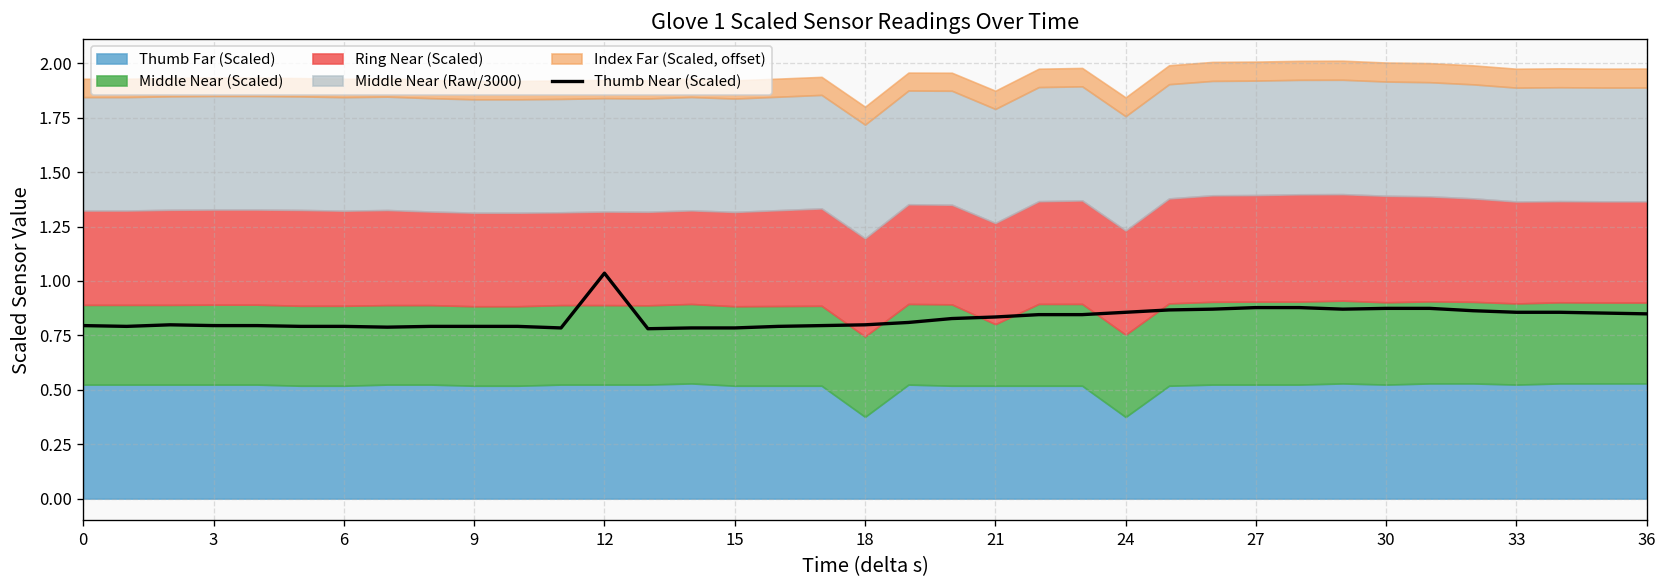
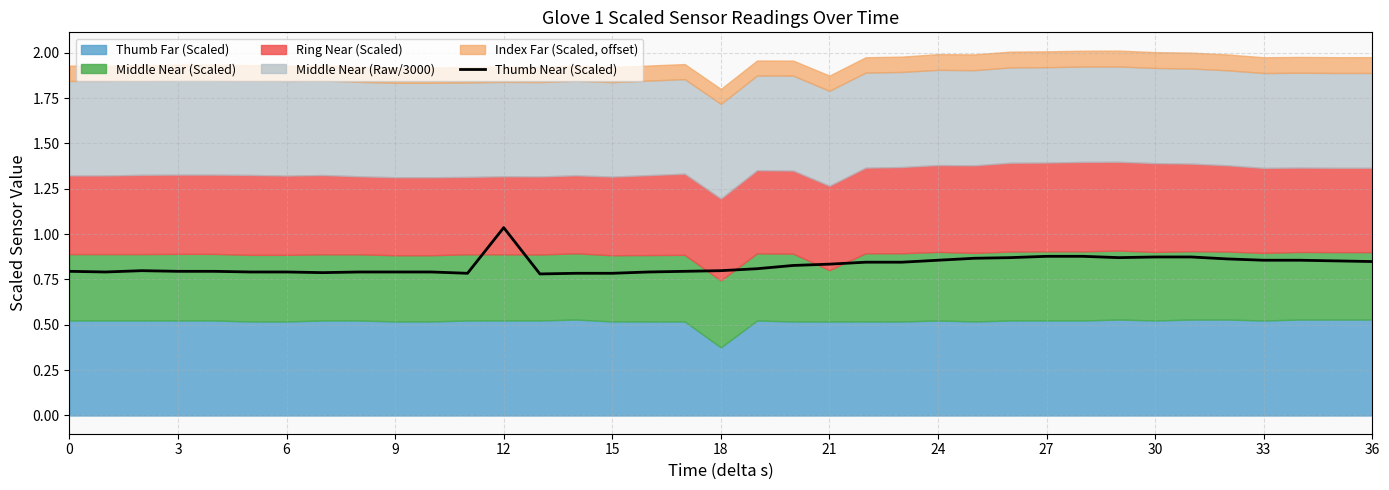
  {
    "Thumb Near (Scaled)": {
      "0": 0.79,
      "3": 0.79,
      "6": 0.79,
      "9": 0.79,
      "12": 1.04,
      "15": 0.78,
      "18": 0.80,
      "21": 0.83,
      "24": 0.86,
      "27": 0.88,
      "30": 0.87,
      "33": 0.86,
      "36": 0.85
    },
    "Thumb Far (Scaled)": {
      "0": 0.52,
      "3": 0.52,
      "6": 0.52,
      "9": 0.52,
      "12": 0.52,
      "15": 0.52,
      "18": 0.38,
      "21": 0.52,
-     "24": 0.37,
+     "24": 0.52,
      "27": 0.52,
      "30": 0.52,
      "33": 0.52,
      "36": 0.53
    },
    "Middle Near (Scaled)": {
      "0": 0.37,
      "3": 0.37,
      "6": 0.37,
      "9": 0.37,
      "12": 0.37,
      "15": 0.37,
      "18": 0.37,
      "21": 0.28,
      "24": 0.38,
      "27": 0.38,
      "30": 0.38,
      "33": 0.37,
      "36": 0.37
    },
    "Ring Near (Scaled)": {
      "0": 0.43,
      "3": 0.44,
      "6": 0.44,
      "9": 0.43,
      "12": 0.43,
      "15": 0.43,
      "18": 0.45,
      "21": 0.47,
      "24": 0.48,
      "27": 0.49,
      "30": 0.49,
      "33": 0.47,
      "36": 0.47
    },
    "Middle Near (Raw/3000)": {
      "0": 0.52,
      "9": 0.52,
      "12": 0.52,
      "15": 0.52,
      "18": 0.52,
      "21": 0.52,
      "24": 0.52,
      "27": 0.53,
      "30": 0.52,
      "33": 0.52,
      "36": 0.52
    },
    "Index Far (Scaled, offset)": {
      "0": 0.08,
      "18": 0.08,
      "21": 0.08,
      "24": 0.09,
      "27": 0.09,
      "30": 0.09,
      "33": 0.09,
      "36": 0.09
    }
  }
